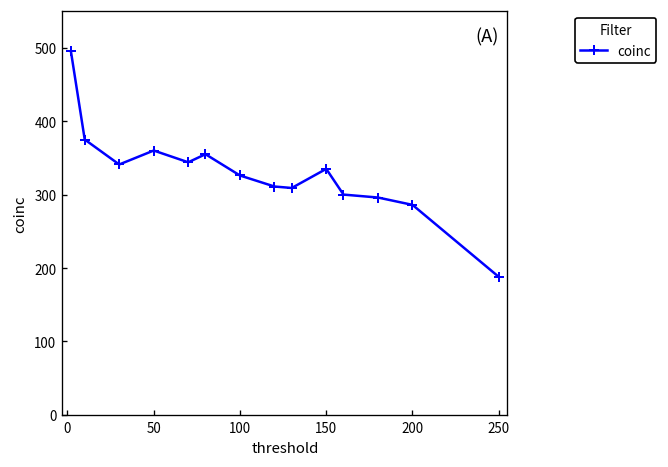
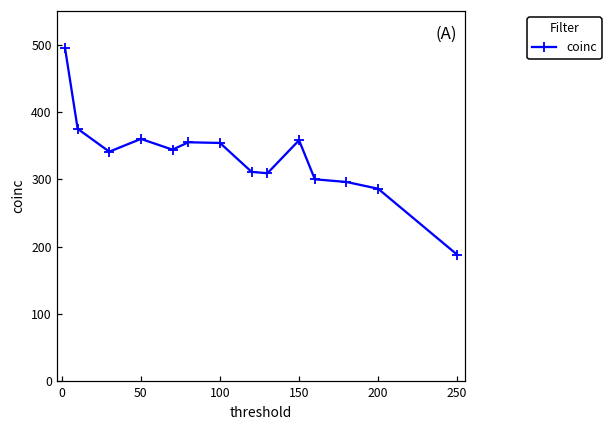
  {
    "50": 360,
-   "100": 330,
-   "150": 340,
+   "100": 350,
+   "150": 360,
    "200": 290,
    "250": 190
  }
